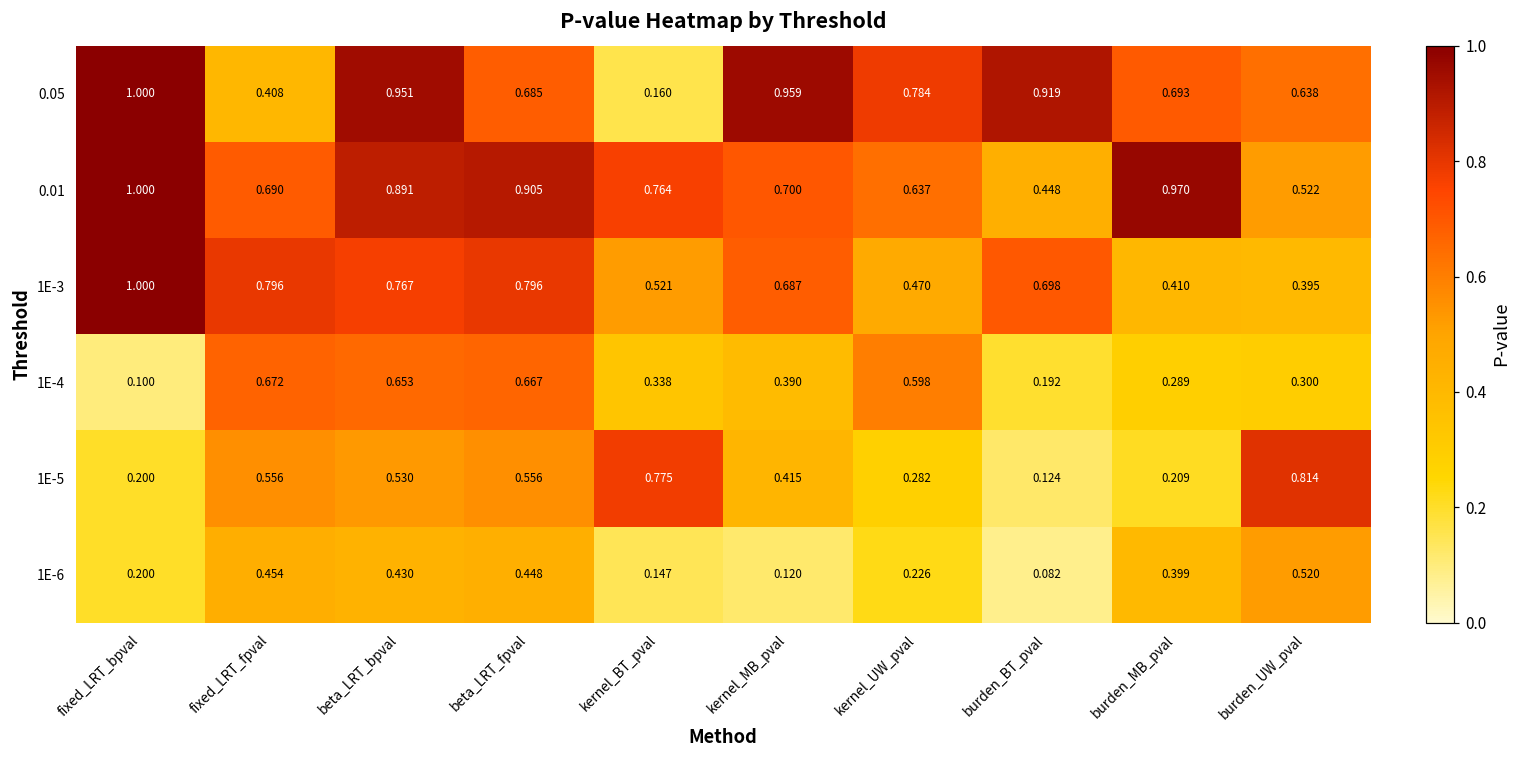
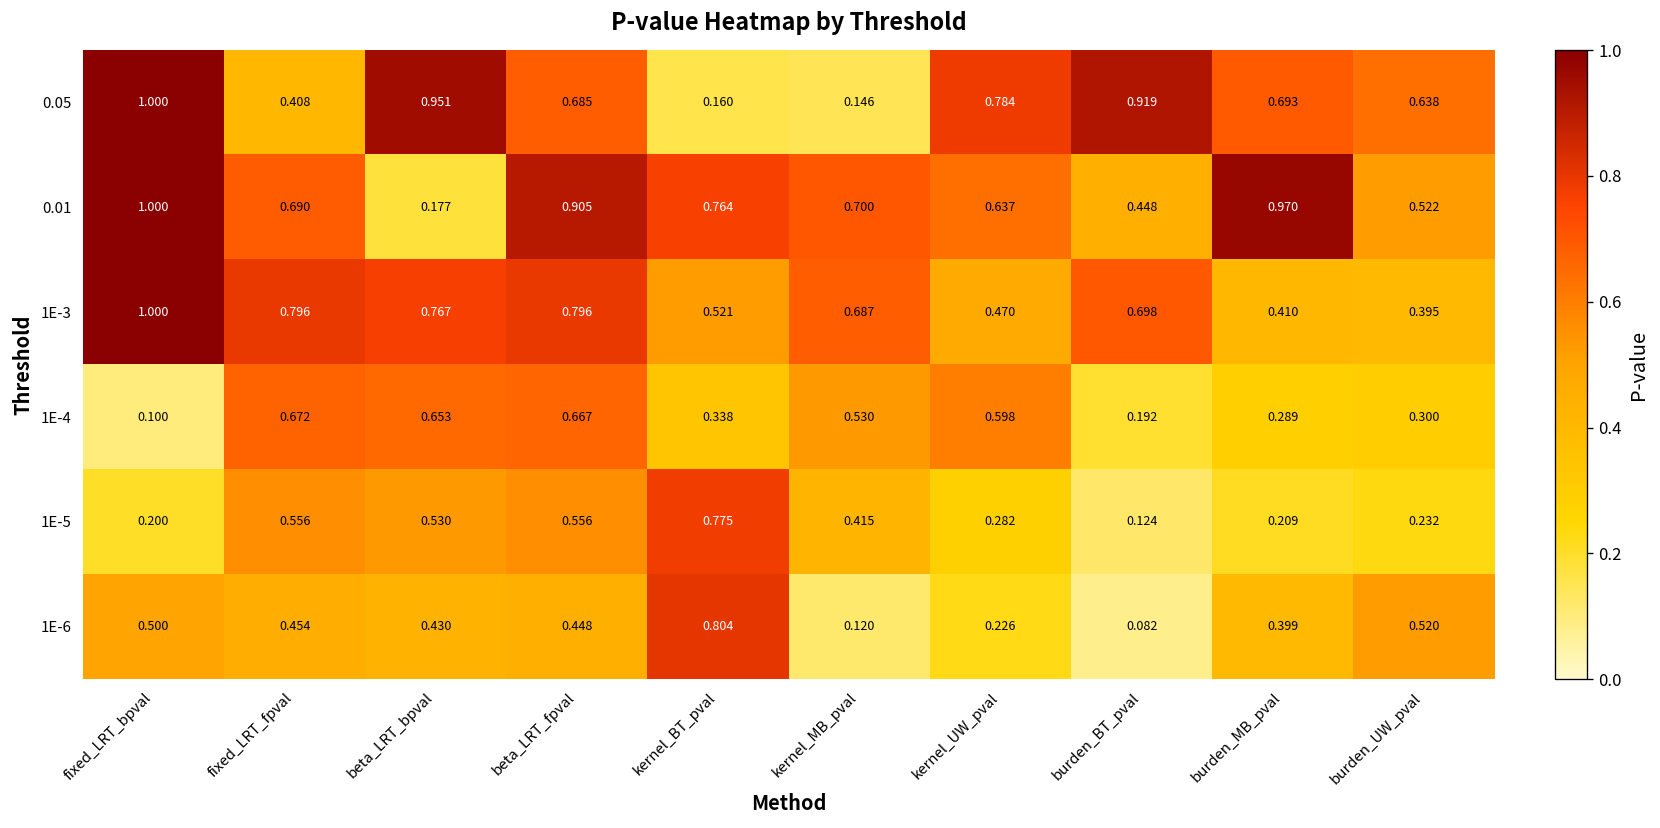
  {
    "0.05": {
      "fixed_LRT_bpval": 1.000,
      "fixed_LRT_fpval": 0.408,
      "beta_LRT_bpval": 0.951,
      "beta_LRT_fpval": 0.685,
      "kernel_BT_pval": 0.160,
-     "kernel_MB_pval": 0.959,
+     "kernel_MB_pval": 0.146,
      "kernel_UW_pval": 0.784,
      "burden_BT_pval": 0.919,
      "burden_MB_pval": 0.693,
      "burden_UW_pval": 0.638
    },
    "0.01": {
      "fixed_LRT_bpval": 1.000,
      "fixed_LRT_fpval": 0.690,
-     "beta_LRT_bpval": 0.891,
+     "beta_LRT_bpval": 0.177,
      "beta_LRT_fpval": 0.905,
      "kernel_BT_pval": 0.764,
      "kernel_MB_pval": 0.700,
      "kernel_UW_pval": 0.637,
      "burden_BT_pval": 0.448,
      "burden_MB_pval": 0.970,
      "burden_UW_pval": 0.522
    },
    "1E-3": {
      "fixed_LRT_bpval": 1.000,
      "fixed_LRT_fpval": 0.796,
      "beta_LRT_bpval": 0.767,
      "beta_LRT_fpval": 0.796,
      "kernel_BT_pval": 0.521,
      "kernel_MB_pval": 0.687,
      "kernel_UW_pval": 0.470,
      "burden_BT_pval": 0.698,
      "burden_MB_pval": 0.410,
      "burden_UW_pval": 0.395
    },
    "1E-4": {
      "fixed_LRT_bpval": 0.100,
      "fixed_LRT_fpval": 0.672,
      "beta_LRT_bpval": 0.653,
      "beta_LRT_fpval": 0.667,
      "kernel_BT_pval": 0.338,
-     "kernel_MB_pval": 0.390,
+     "kernel_MB_pval": 0.530,
      "kernel_UW_pval": 0.598,
      "burden_BT_pval": 0.192,
      "burden_MB_pval": 0.289,
      "burden_UW_pval": 0.300
    },
    "1E-5": {
      "fixed_LRT_bpval": 0.200,
      "fixed_LRT_fpval": 0.556,
      "beta_LRT_bpval": 0.530,
      "beta_LRT_fpval": 0.556,
      "kernel_BT_pval": 0.775,
      "kernel_MB_pval": 0.415,
      "kernel_UW_pval": 0.282,
      "burden_BT_pval": 0.124,
      "burden_MB_pval": 0.209,
-     "burden_UW_pval": 0.814
+     "burden_UW_pval": 0.232
    },
    "1E-6": {
-     "fixed_LRT_bpval": 0.200,
+     "fixed_LRT_bpval": 0.500,
      "fixed_LRT_fpval": 0.454,
      "beta_LRT_bpval": 0.430,
      "beta_LRT_fpval": 0.448,
-     "kernel_BT_pval": 0.147,
+     "kernel_BT_pval": 0.804,
      "kernel_MB_pval": 0.120,
      "kernel_UW_pval": 0.226,
      "burden_BT_pval": 0.082,
      "burden_MB_pval": 0.399,
      "burden_UW_pval": 0.520
    }
  }
